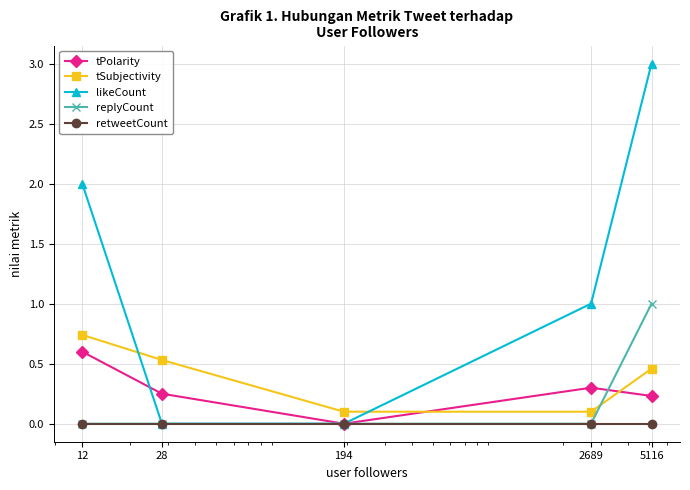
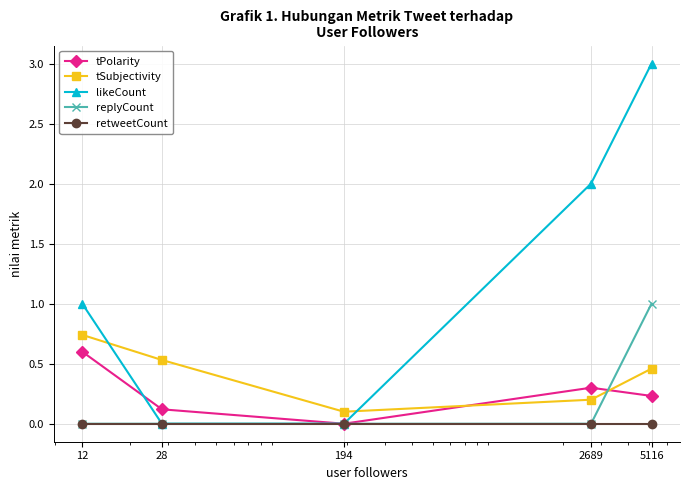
  {
    "tPolarity": {
      "12": 0.60,
-     "28": 0.25,
+     "28": 0.12,
      "2689": 0.30,
      "5116": 0.23
    },
    "tSubjectivity": {
      "12": 0.74,
      "28": 0.53,
      "194": 0.1,
-     "2689": 0.1,
+     "2689": 0.2,
      "5116": 0.46
    },
    "likeCount": {
-     "12": 2,
-     "2689": 1,
+     "12": 1,
+     "2689": 2,
      "5116": 3
    },
    "replyCount": {
      "5116": 1.00
    },
    "retweetCount": {
      "5116": 0.00
    }
  }
